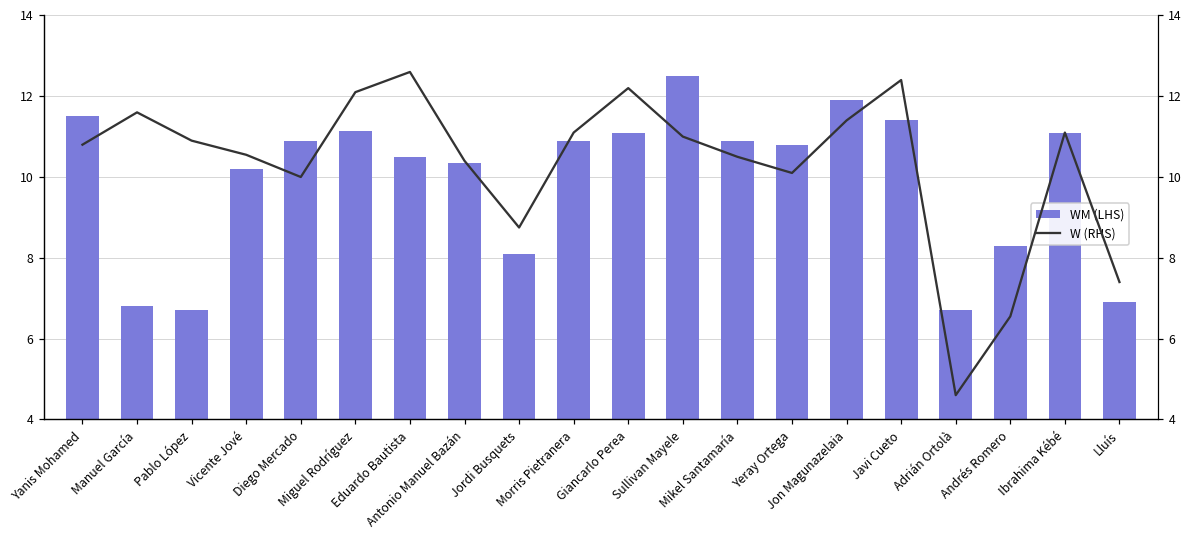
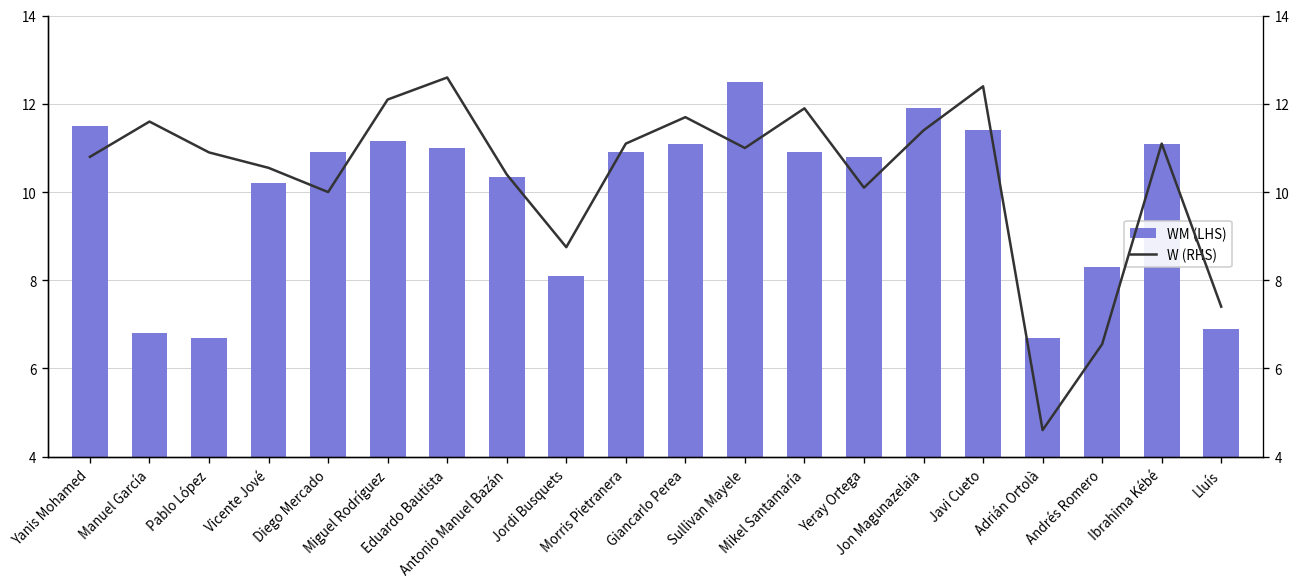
  {
    "WM (LHS)": {
      "Yanis Mohamed": 11.5,
      "Manuel García": 6.8,
      "Pablo López": 6.7,
      "Vicente Jové": 10.2,
      "Diego Mercado": 10.9,
      "Miguel Rodríguez": 11.2,
-     "Eduardo Bautista": 10.5,
+     "Eduardo Bautista": 11.0,
      "Antonio Manuel Bazán": 10.4,
      "Jordi Busquets": 8.1,
      "Morris Pietranera": 10.9,
      "Giancarlo Perea": 11.1,
      "Sullivan Mayele": 12.5,
      "Mikel Santamaría": 10.9,
      "Yeray Ortega": 10.8,
      "Jon Magunazelaia": 11.9,
      "Javi Cueto": 11.4,
      "Adrián Ortolà": 6.7,
      "Andrés Romero": 8.3,
      "Ibrahima Kébé": 11.1,
      "Lluís": 6.9
    },
    "W (RHS)": {
      "Yanis Mohamed": 10.8,
      "Manuel García": 11.6,
      "Pablo López": 10.9,
      "Vicente Jové": 10.6,
      "Diego Mercado": 10.0,
      "Miguel Rodríguez": 12.1,
      "Eduardo Bautista": 12.6,
      "Antonio Manuel Bazán": 10.4,
      "Jordi Busquets": 8.8,
      "Morris Pietranera": 11.1,
-     "Giancarlo Perea": 12.2,
+     "Giancarlo Perea": 11.7,
      "Sullivan Mayele": 11.0,
-     "Mikel Santamaría": 10.5,
+     "Mikel Santamaría": 11.9,
      "Yeray Ortega": 10.1,
      "Jon Magunazelaia": 11.4,
      "Javi Cueto": 12.4,
      "Adrián Ortolà": 4.6,
      "Andrés Romero": 6.6,
      "Ibrahima Kébé": 11.1,
      "Lluís": 7.4
    }
  }
